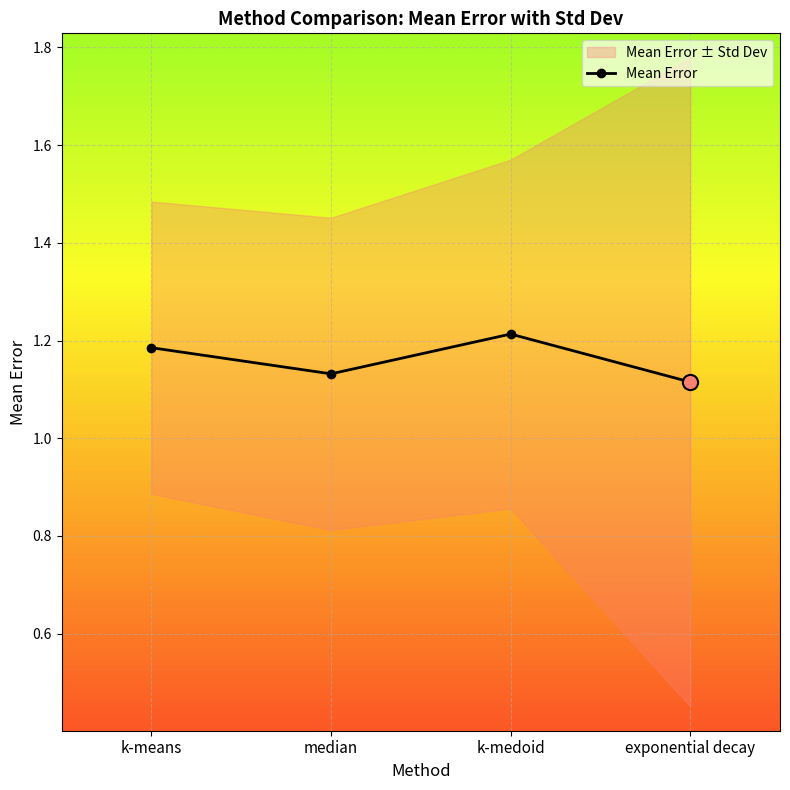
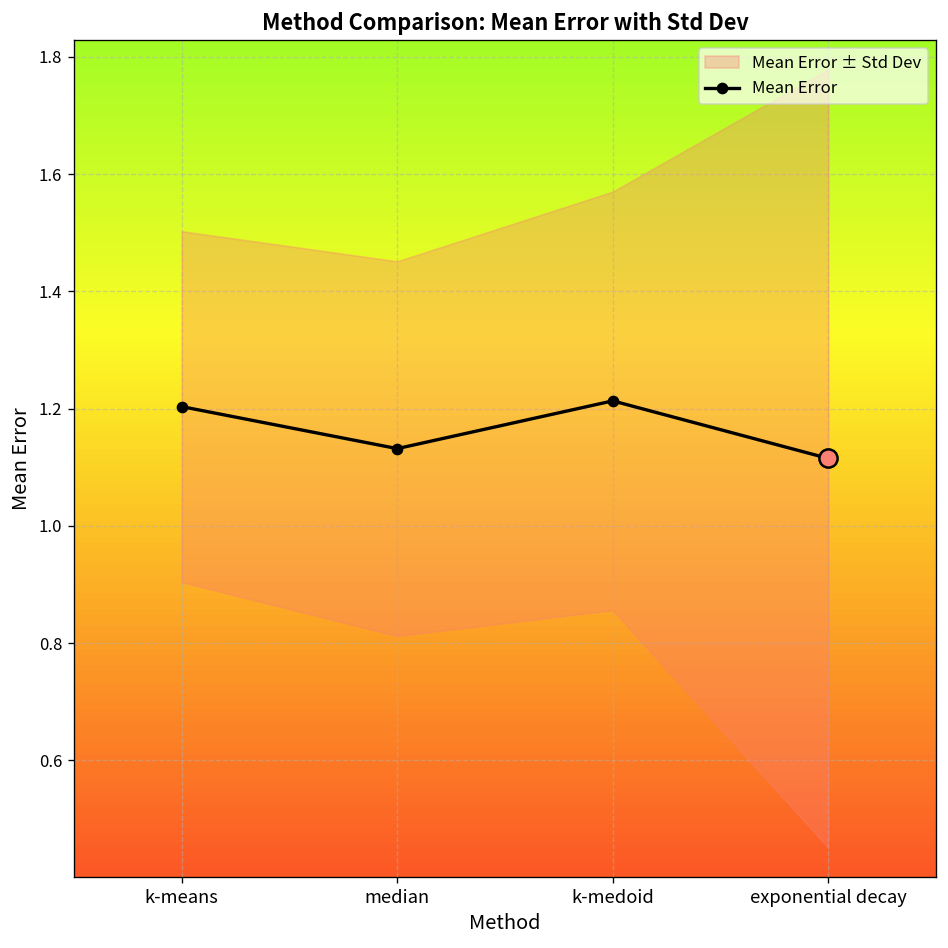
  {
    "Mean Error": {
-     "k-means": 1.19,
+     "k-means": 1.20,
      "median": 1.13,
      "k-medoid": 1.21
    }
  }
